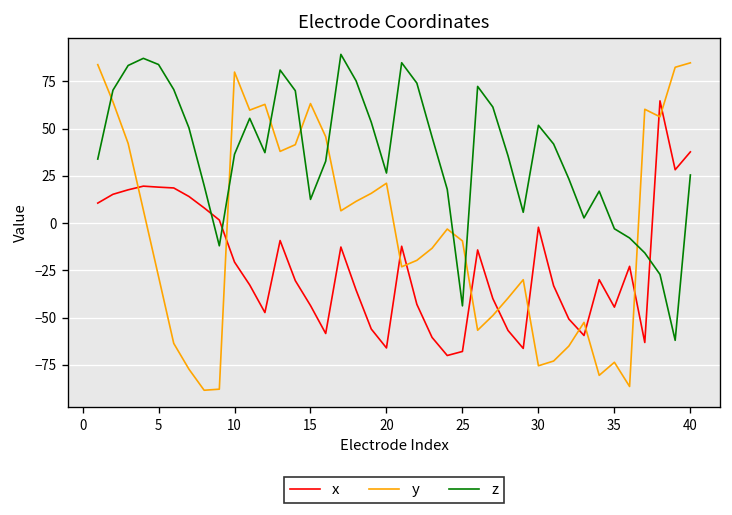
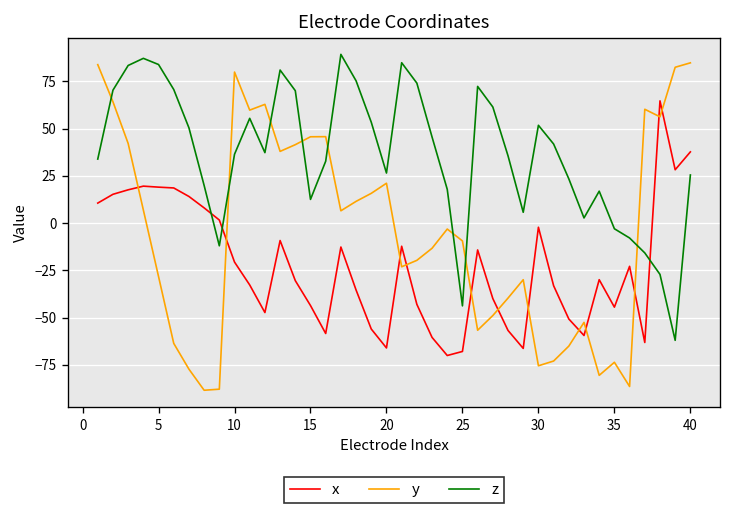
  {
    "x": {
      "5": 19,
      "10": -21,
      "15": -44,
      "20": -66,
      "25": -68,
      "30": -2,
      "35": -44,
      "40": 38
    },
    "y": {
      "5": -28,
      "10": 80,
-     "15": 63,
+     "15": 46,
      "20": 21,
      "25": -9,
      "30": -75,
      "35": -74,
      "40": 85
    },
    "z": {
      "5": 84,
      "10": 36,
      "15": 13,
      "20": 26,
      "25": -44,
      "30": 52,
      "35": -3,
      "40": 25
    }
  }
